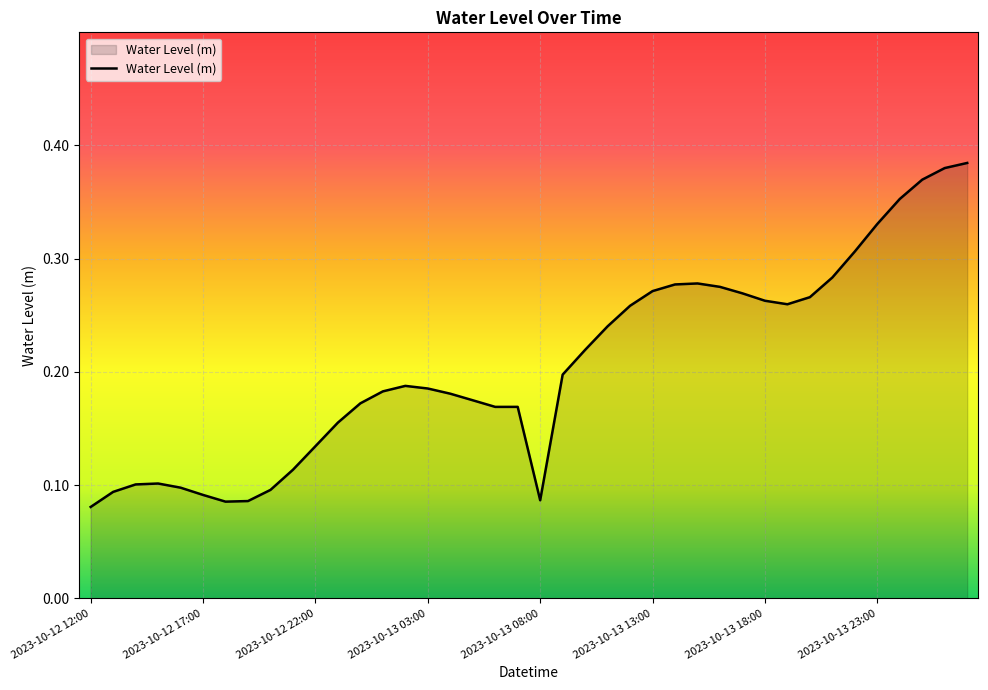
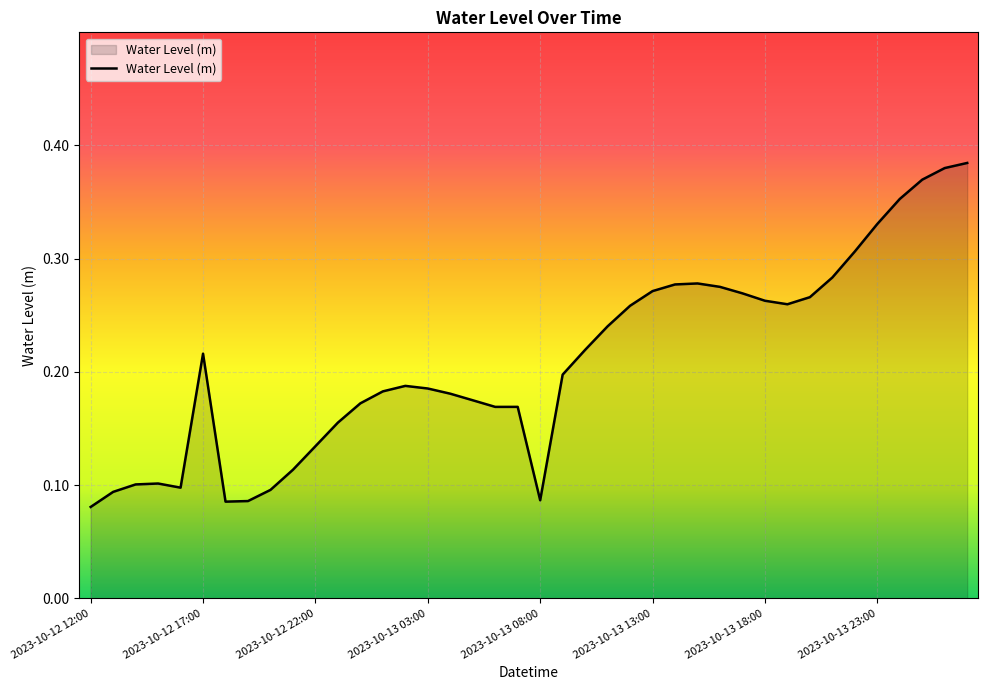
  {
    "2023-10-12 12:00": 0.081,
-   "2023-10-12 17:00": 0.091,
+   "2023-10-12 17:00": 0.216,
    "2023-10-12 22:00": 0.134,
    "2023-10-13 03:00": 0.185,
    "2023-10-13 08:00": 0.087,
    "2023-10-13 13:00": 0.271,
    "2023-10-13 18:00": 0.263,
    "2023-10-13 23:00": 0.331
  }
